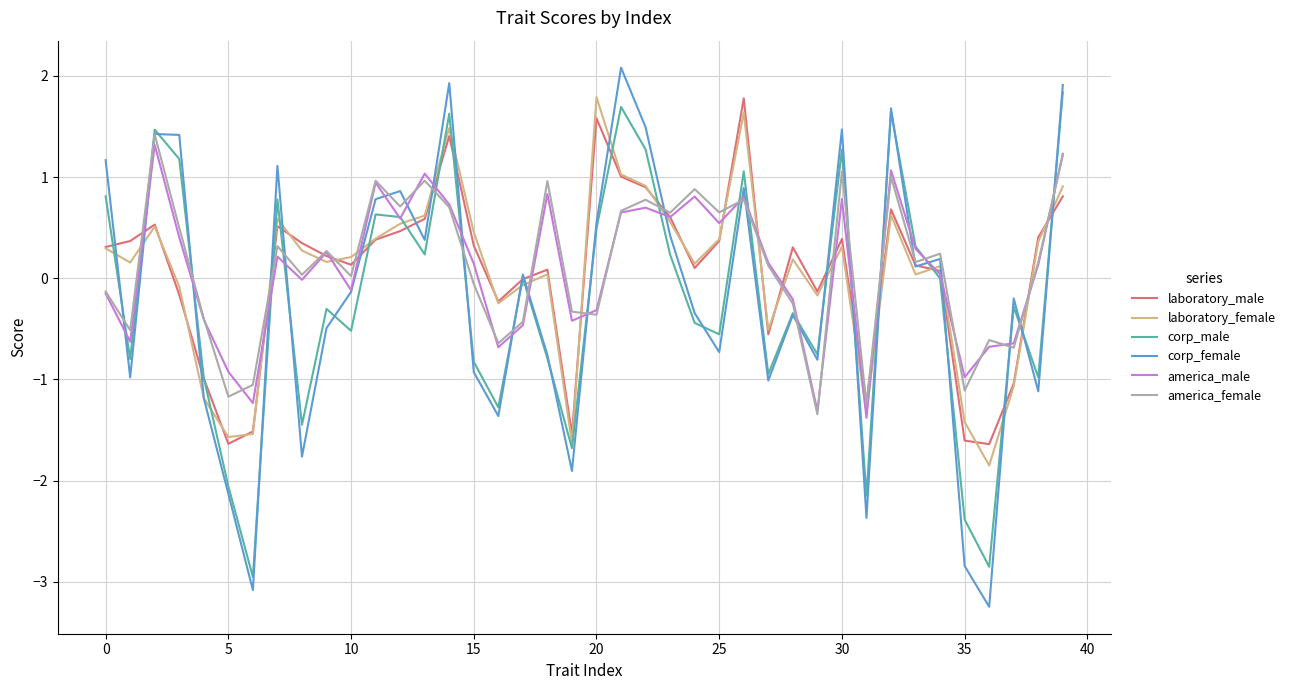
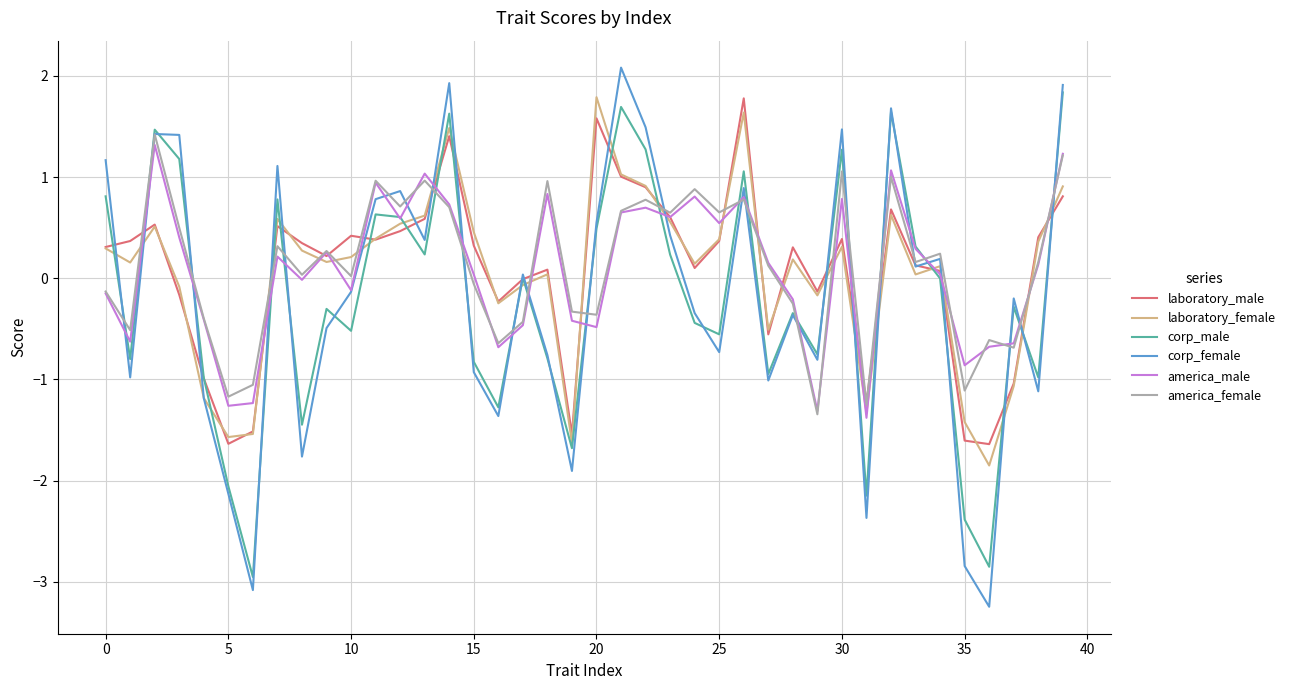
  {
    "laboratory_male": {
      "5": -1.64,
-     "10": 0.13,
+     "10": 0.42,
      "15": 0.32,
      "20": 1.58,
      "30": 0.39,
      "35": -1.60
    },
    "america_male": {
-     "5": -0.92,
-     "15": 0.14,
-     "20": -0.32,
+     "5": -1.26,
+     "15": 0.04,
+     "20": -0.48,
      "25": 0.54,
      "30": 0.78,
-     "35": -0.98
+     "35": -0.86
    }
  }
